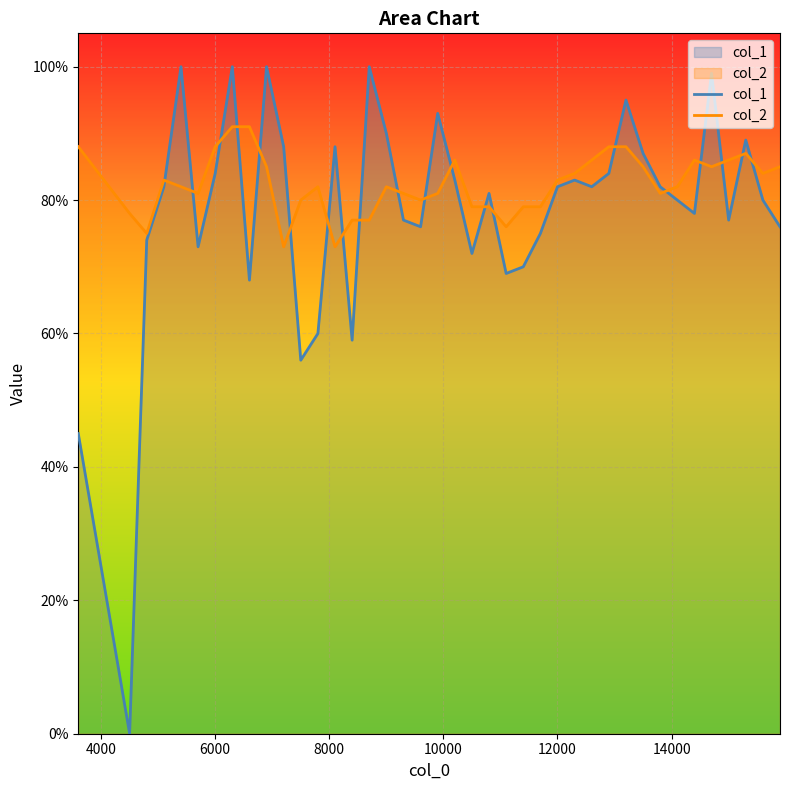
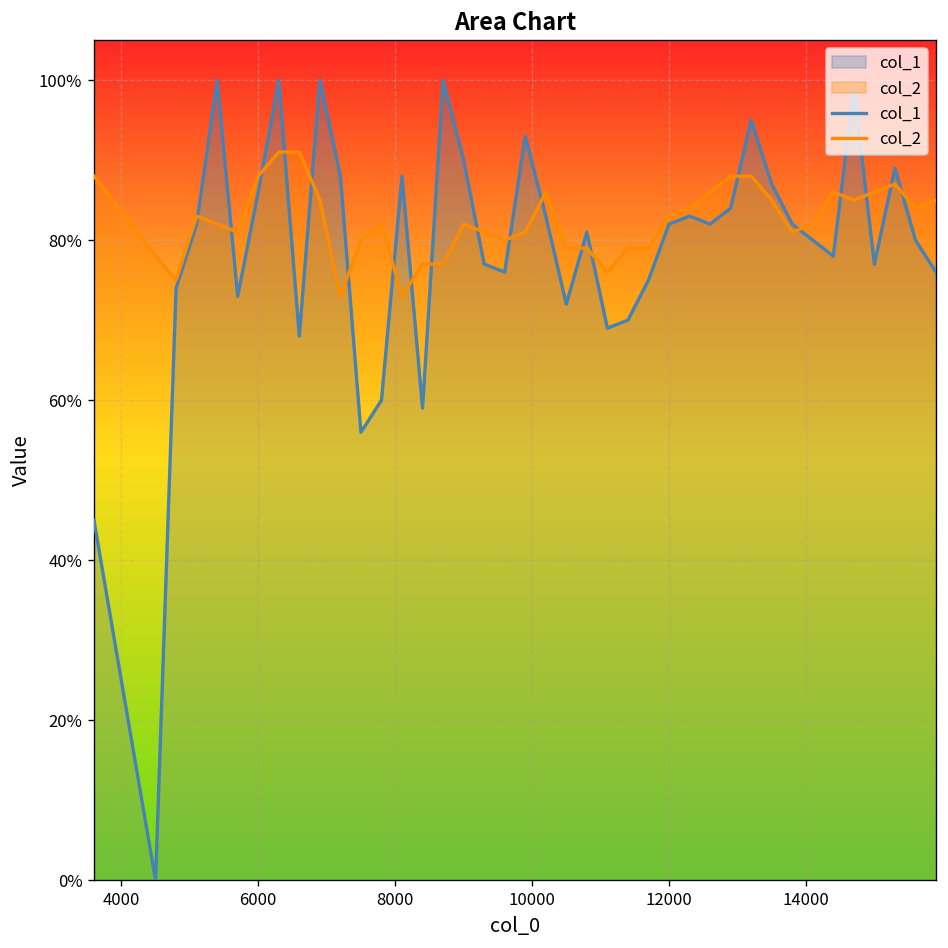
  {
    "col_1": {
-     "6000": "84%",
+     "6000": "86%",
      "12000": "82%"
    },
    "col_2": {
      "6000": "88%",
      "12000": "83%"
    }
  }
